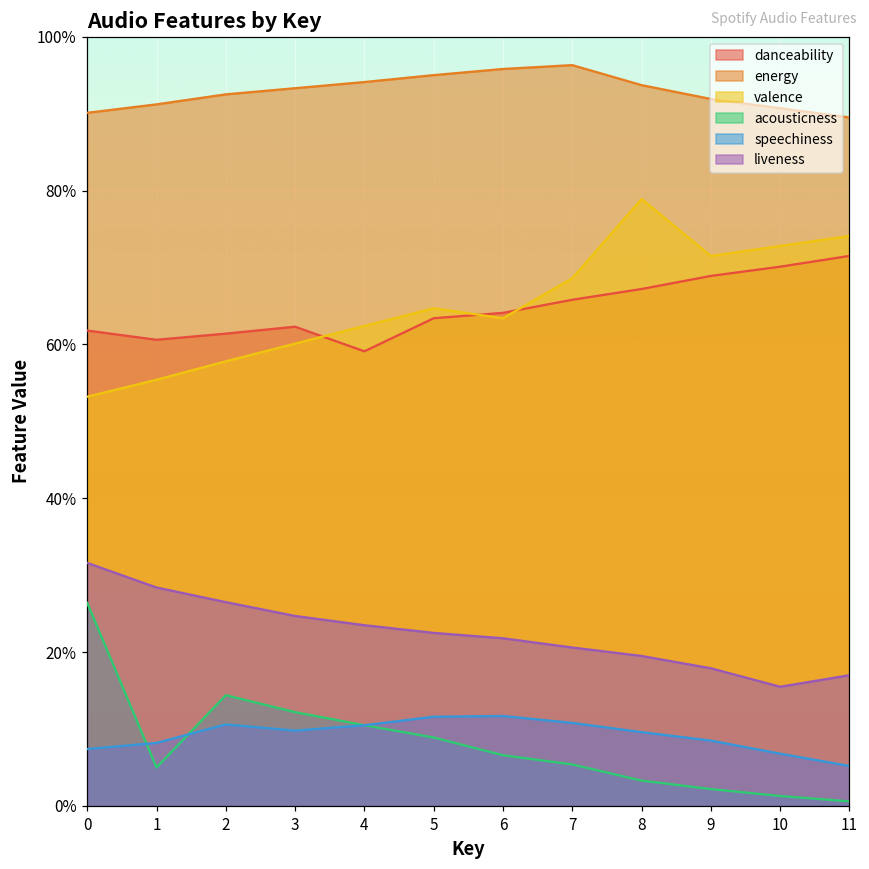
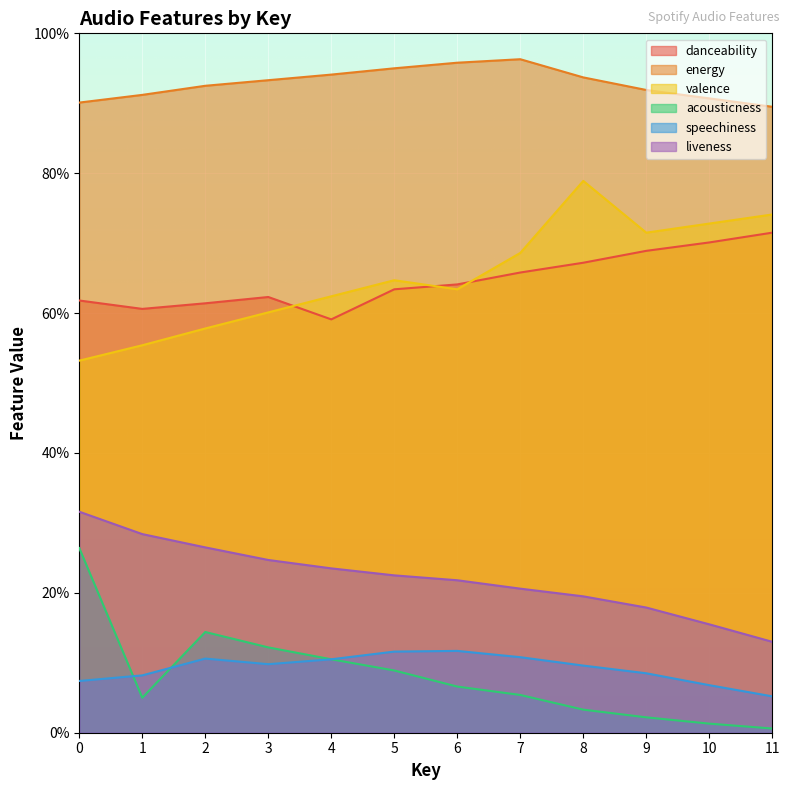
  {
    "valence": {
      "0": "53%",
      "1": "55%",
      "2": "58%",
      "3": "60%",
      "4": "62%",
      "5": "65%",
      "6": "63%",
      "7": "69%",
      "8": "79%",
      "9": "72%",
      "10": "73%",
      "11": "74%"
    },
    "acousticness": {
      "0": "26%",
      "1": "5%",
      "2": "14%",
      "3": "12%",
      "5": "9%",
      "6": "7%",
      "7": "5%",
      "8": "3%",
      "9": "2%",
      "10": "1%",
      "11": "1%"
    },
    "speechiness": {
      "0": "7%",
      "1": "8%",
      "2": "11%",
      "3": "10%",
      "5": "12%",
      "6": "12%",
      "7": "11%",
      "8": "10%",
      "9": "9%",
      "10": "7%",
      "11": "5%"
    },
    "liveness": {
      "0": "32%",
      "1": "28%",
      "2": "27%",
      "3": "25%",
      "4": "24%",
      "5": "23%",
      "6": "22%",
      "7": "21%",
      "8": "20%",
      "9": "18%",
      "10": "16%",
-     "11": "17%"
+     "11": "13%"
    }
  }
